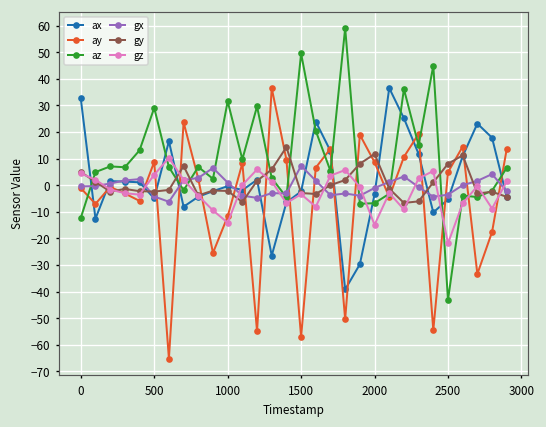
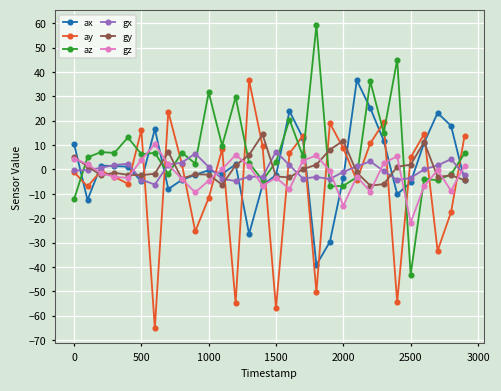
  {
    "ax": {
-     "0": 33,
+     "0": 10,
      "1000": 0,
      "2000": -3,
      "2500": -5
    },
    "ay": {
-     "500": 9,
+     "500": 16,
      "1000": -12,
      "1500": -57,
      "2000": 9,
      "2500": 5
    },
    "az": {
      "0": -12,
-     "500": 29,
+     "500": 6,
      "1000": 32,
-     "1500": 50,
+     "1500": 3,
      "2000": -7,
      "2500": -43
    },
    "gx": {
      "1000": 1,
      "1500": 7,
      "2000": -1,
      "2500": -4
    },
    "gy": {
      "500": -2,
      "1000": -2,
      "2000": 12,
-     "2500": 8
+     "2500": 2
    },
    "gz": {
      "500": 4,
-     "1000": -14,
+     "1000": -5,
      "2000": -15,
      "2500": -22
    }
  }
